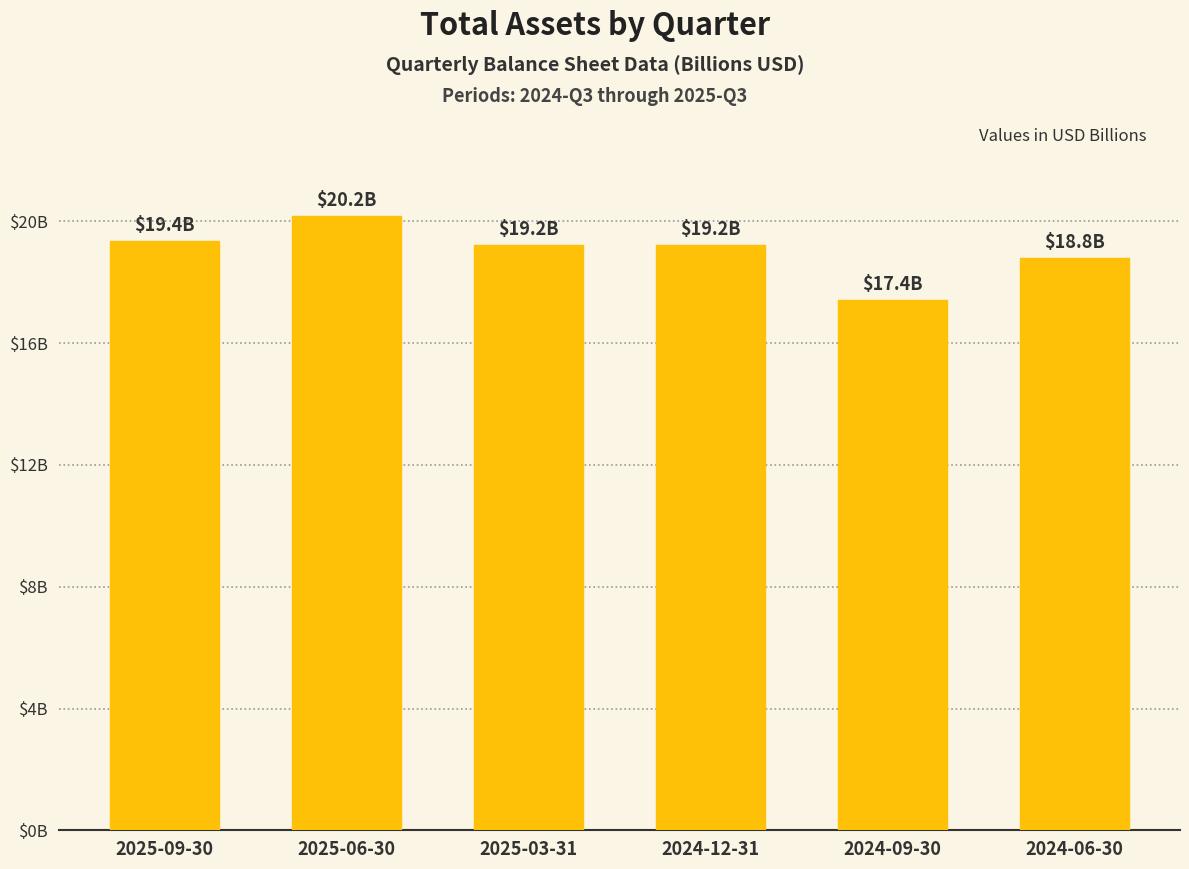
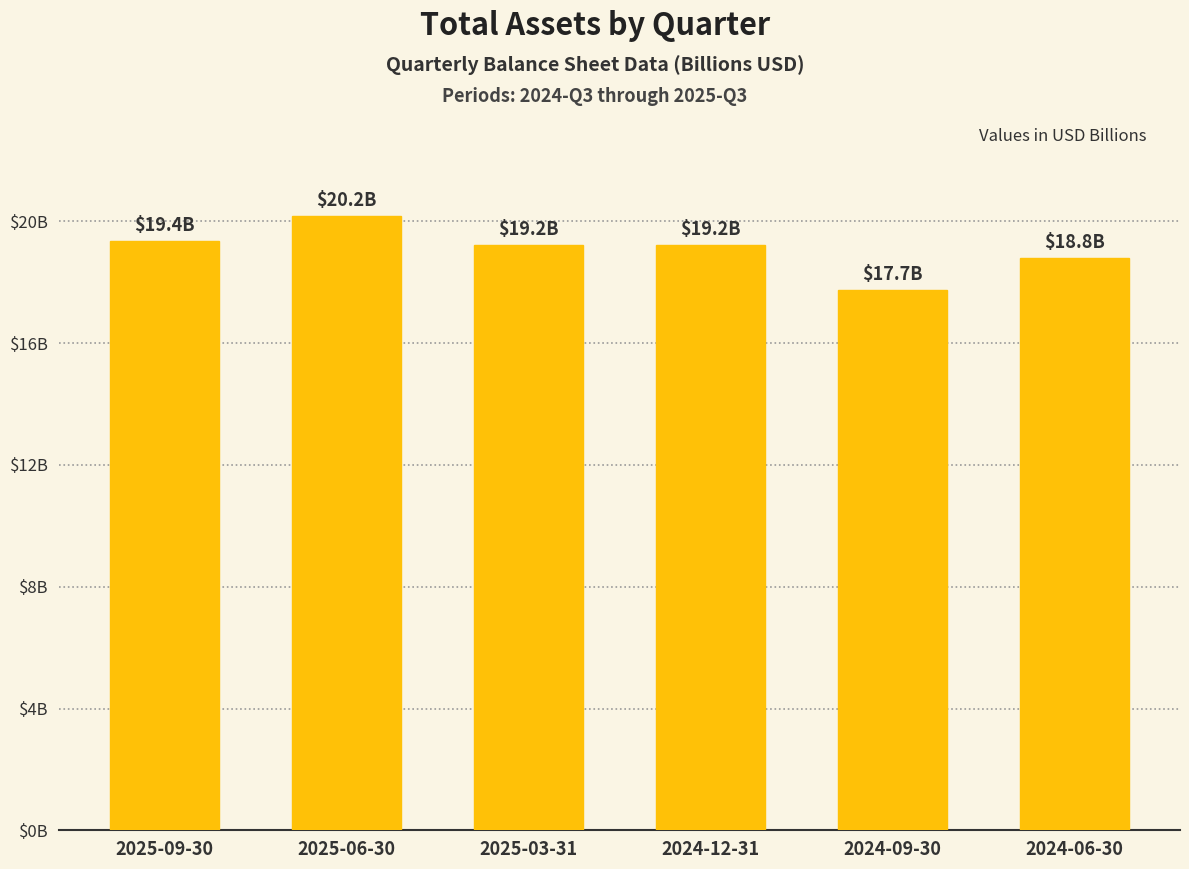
  {
    "2025-09-30": "$19.4B",
    "2025-06-30": "$20.2B",
    "2025-03-31": "$19.2B",
    "2024-12-31": "$19.2B",
-   "2024-09-30": "$17.4B",
+   "2024-09-30": "$17.7B",
    "2024-06-30": "$18.8B"
  }
